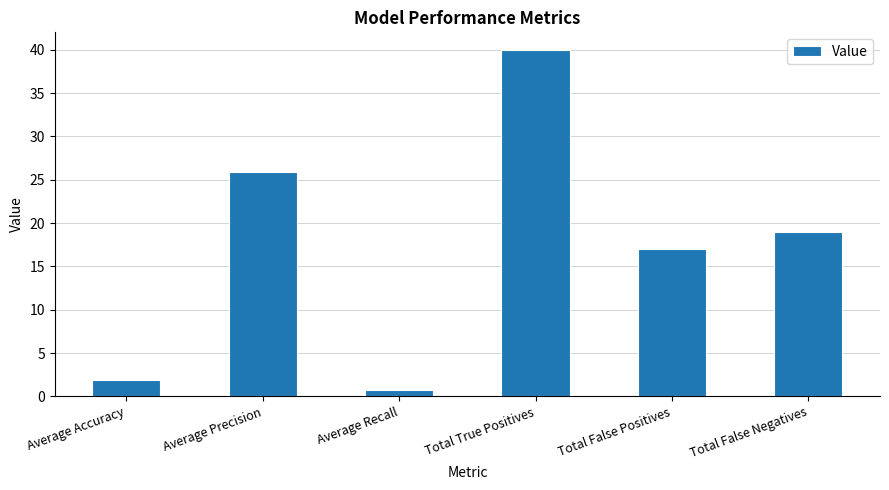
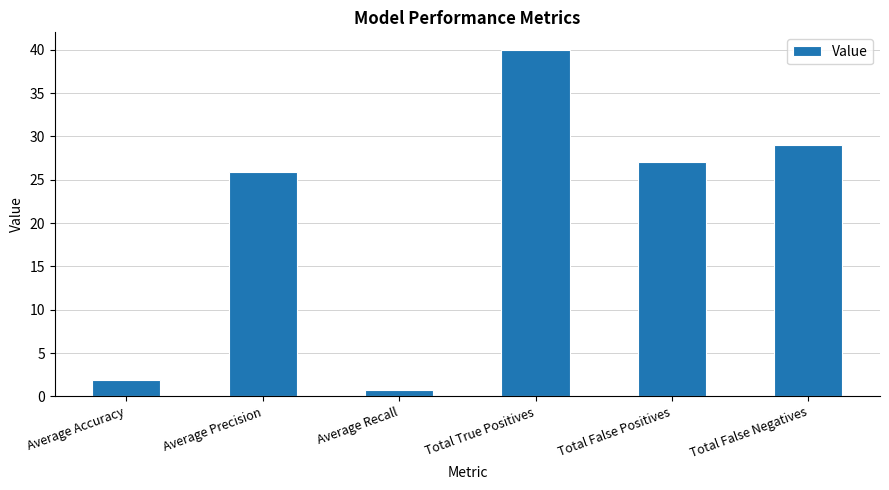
  {
    "Average Accuracy": 2,
    "Average Precision": 26,
    "Average Recall": 1,
    "Total True Positives": 40,
-   "Total False Positives": 17,
-   "Total False Negatives": 19
+   "Total False Positives": 27,
+   "Total False Negatives": 29
  }
